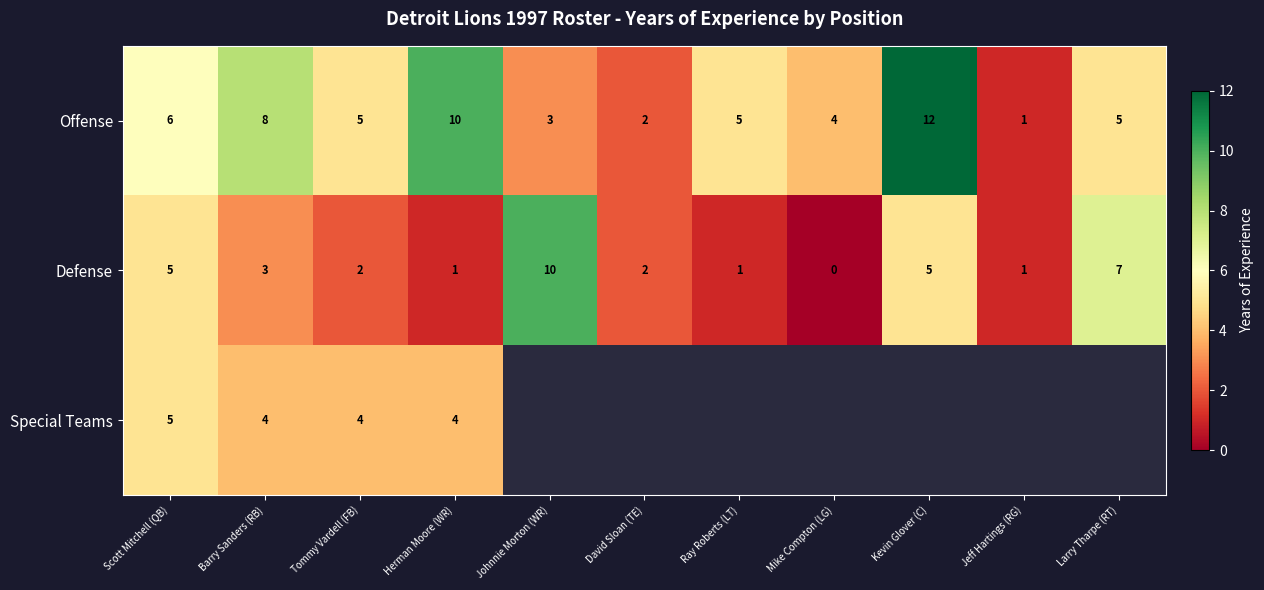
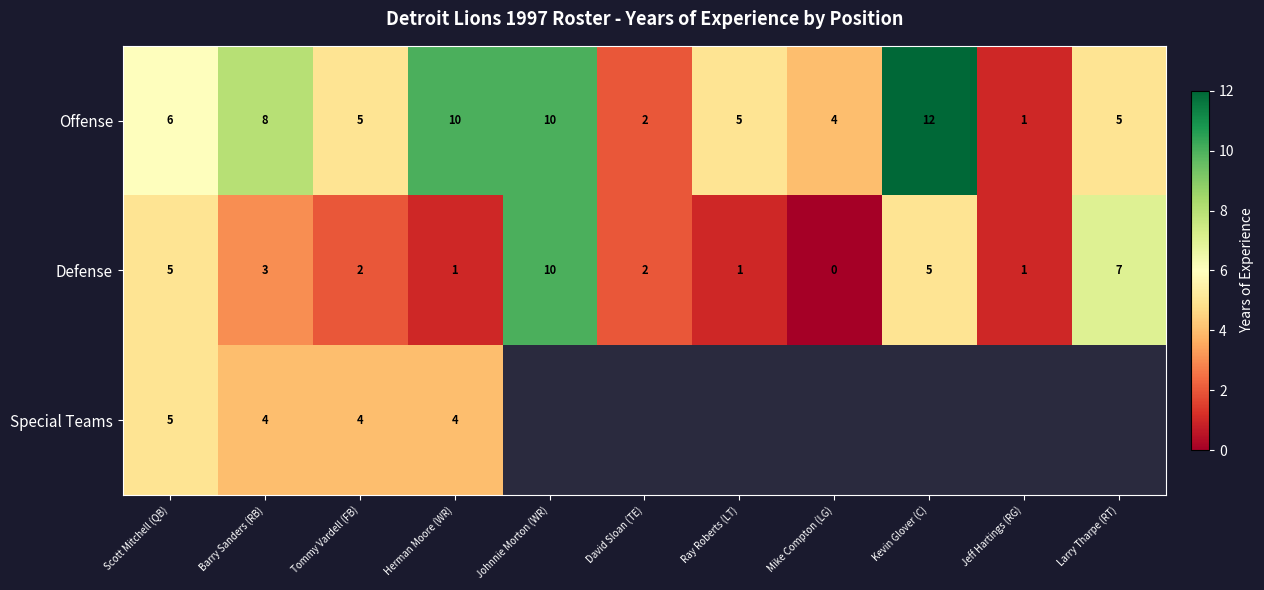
  {
    "Offense": {
      "Scott Mitchell (QB)": 6,
      "Barry Sanders (RB)": 8,
      "Tommy Vardell (FB)": 5,
      "Herman Moore (WR)": 10,
-     "Johnnie Morton (WR)": 3,
+     "Johnnie Morton (WR)": 10,
      "David Sloan (TE)": 2,
      "Ray Roberts (LT)": 5,
      "Mike Compton (LG)": 4,
      "Kevin Glover (C)": 12,
      "Jeff Hartings (RG)": 1,
      "Larry Tharpe (RT)": 5
    },
    "Defense": {
      "Scott Mitchell (QB)": 5,
      "Barry Sanders (RB)": 3,
      "Tommy Vardell (FB)": 2,
      "Herman Moore (WR)": 1,
      "Johnnie Morton (WR)": 10,
      "David Sloan (TE)": 2,
      "Ray Roberts (LT)": 1,
      "Mike Compton (LG)": 0,
      "Kevin Glover (C)": 5,
      "Jeff Hartings (RG)": 1,
      "Larry Tharpe (RT)": 7
    },
    "Special Teams": {
      "Scott Mitchell (QB)": 5,
      "Barry Sanders (RB)": 4,
      "Tommy Vardell (FB)": 4,
      "Herman Moore (WR)": 4
    }
  }
